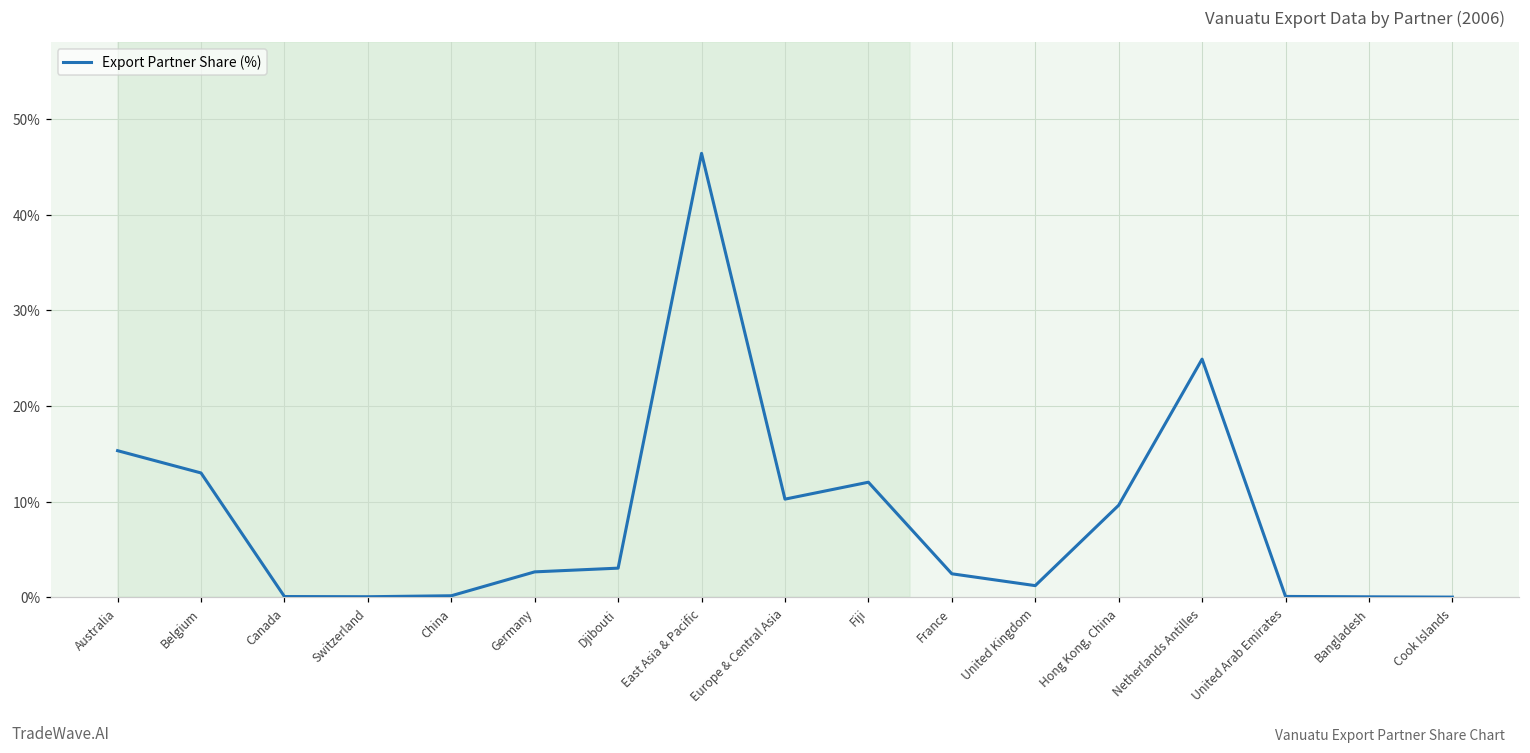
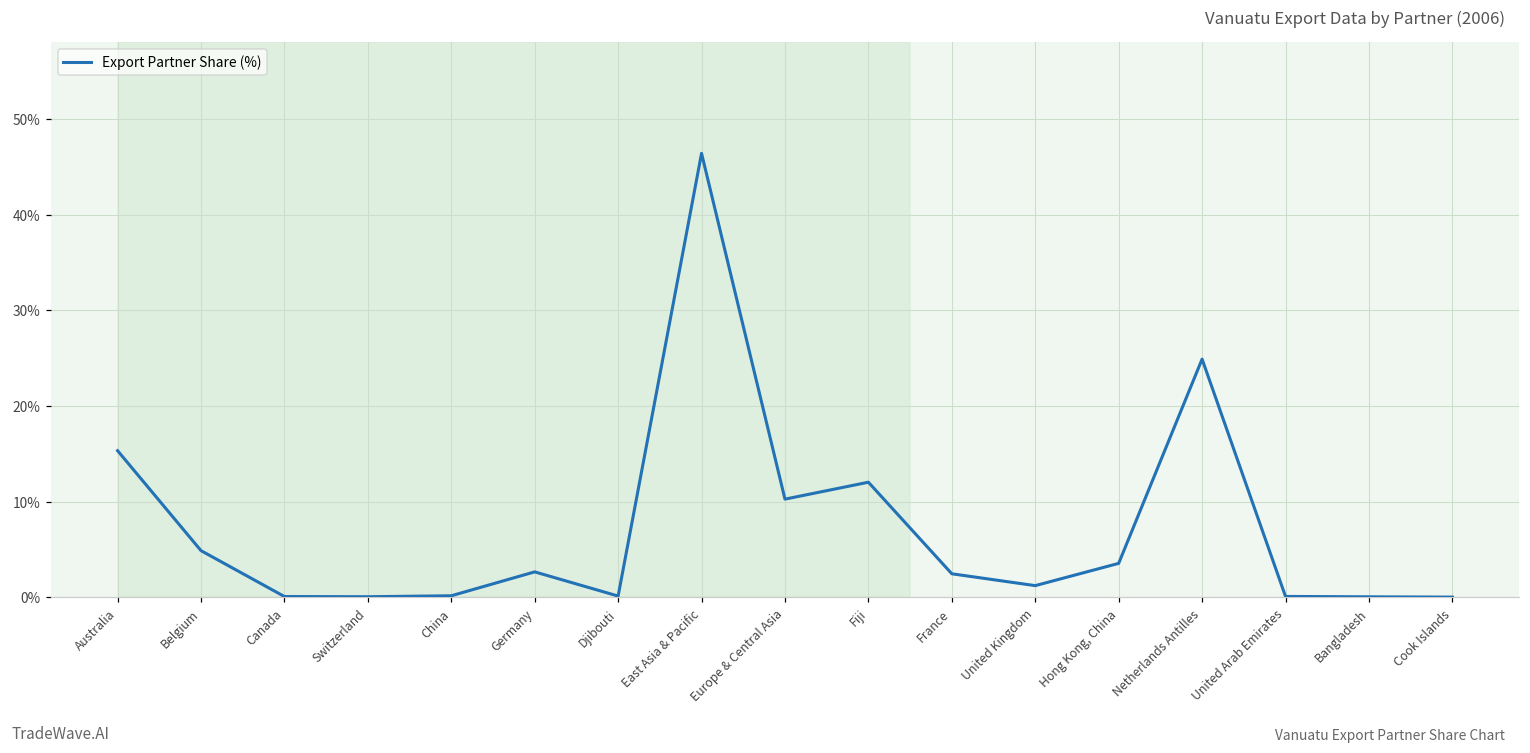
  {
    "Australia": "15%",
-   "Belgium": "13%",
+   "Belgium": "5%",
    "Canada": "0%",
    "Switzerland": "0%",
    "China": "0%",
    "Germany": "3%",
-   "Djibouti": "3%",
+   "Djibouti": "0%",
    "East Asia & Pacific": "46%",
    "Europe & Central Asia": "10%",
    "Fiji": "12%",
    "France": "2%",
    "United Kingdom": "1%",
-   "Hong Kong, China": "10%",
+   "Hong Kong, China": "4%",
    "Netherlands Antilles": "25%",
    "United Arab Emirates": "0%",
    "Bangladesh": "0%",
    "Cook Islands": "0%"
  }
